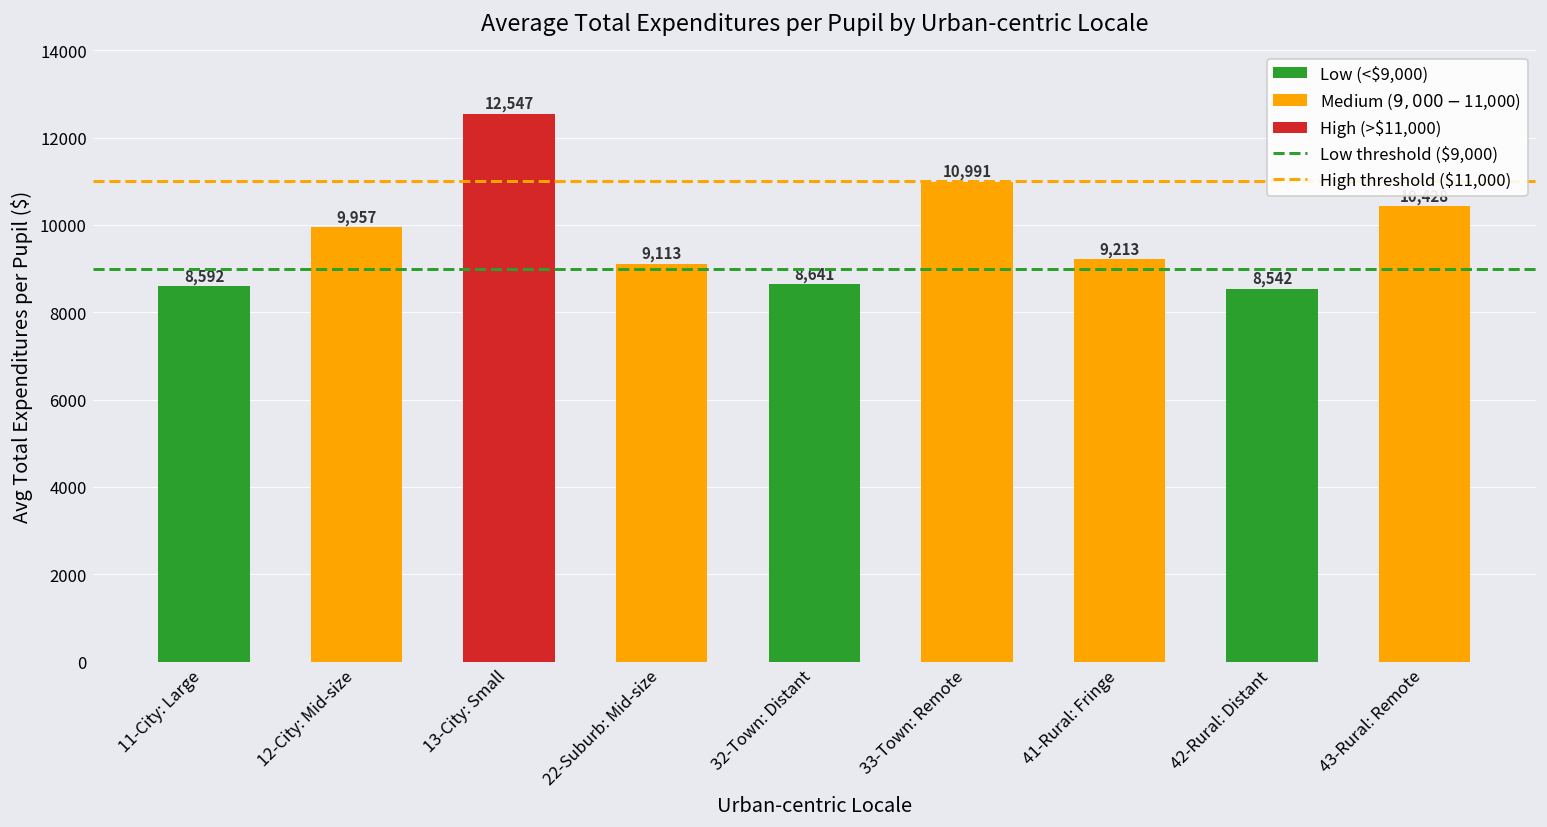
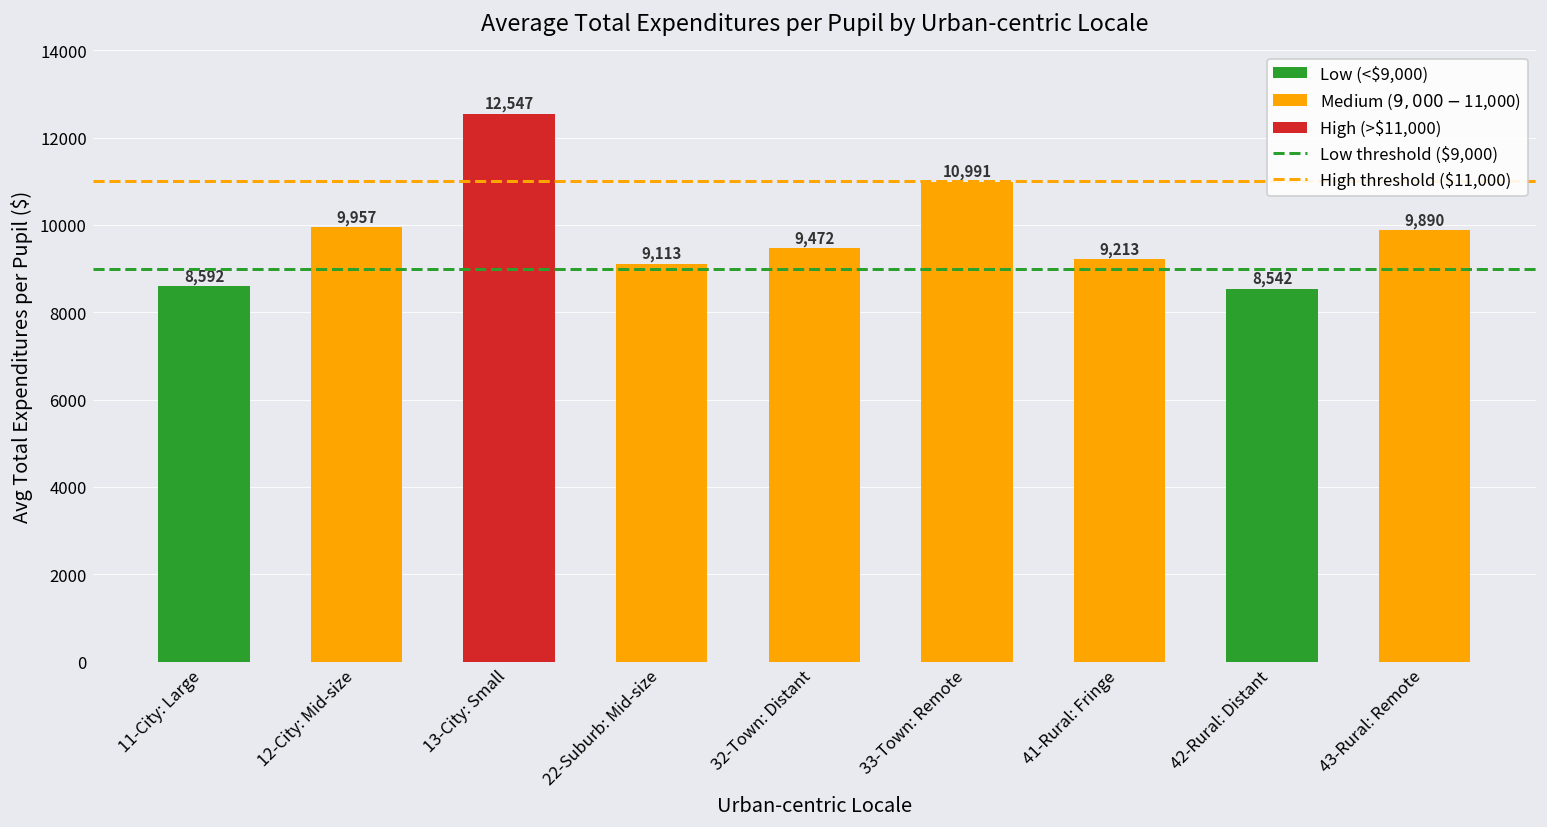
  {
    "11-City: Large": "8,592",
    "12-City: Mid-size": "9,957",
    "13-City: Small": "12,547",
    "22-Suburb: Mid-size": "9,113",
-   "32-Town: Distant": "8,641",
+   "32-Town: Distant": "9,472",
    "33-Town: Remote": "10,991",
    "41-Rural: Fringe": "9,213",
    "42-Rural: Distant": "8,542",
-   "43-Rural: Remote": "10400"
+   "43-Rural: Remote": "9900"
  }
